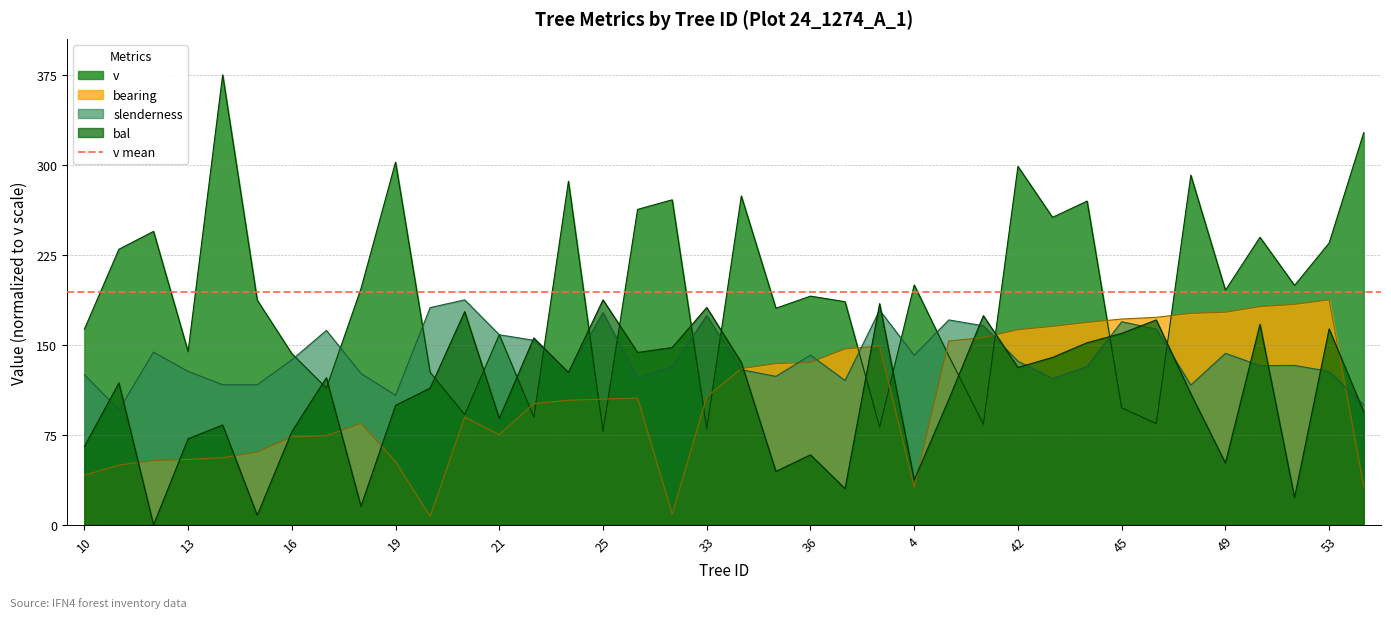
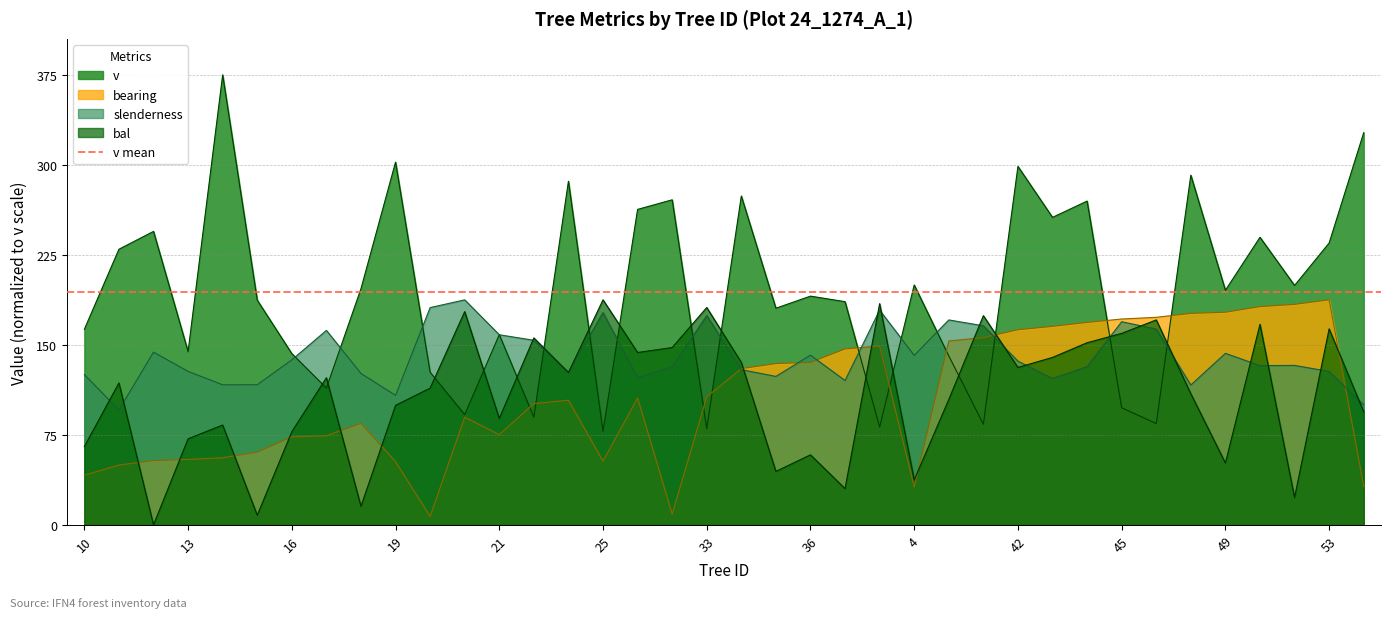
  {
    "bearing": {
      "10": 41,
      "13": 55,
      "16": 73,
      "19": 53,
      "21": 75,
-     "25": 105,
+     "25": 53,
      "33": 107,
      "36": 135,
      "4": 32,
      "42": 163,
      "45": 172,
      "49": 177,
      "53": 188
    }
  }
